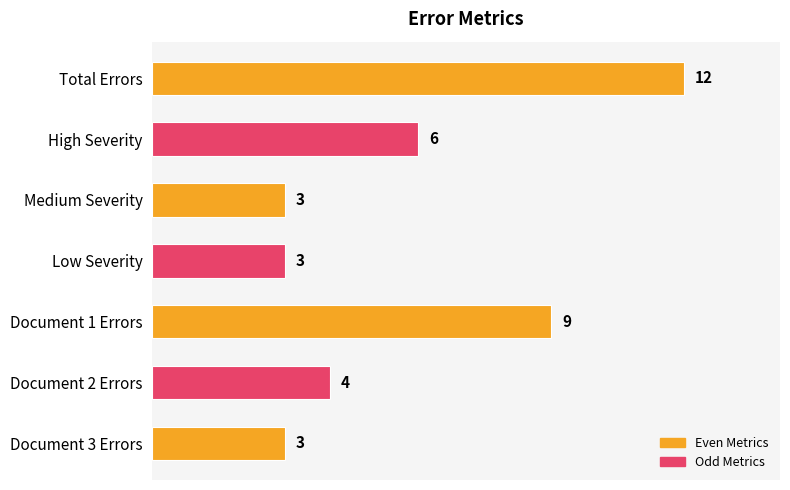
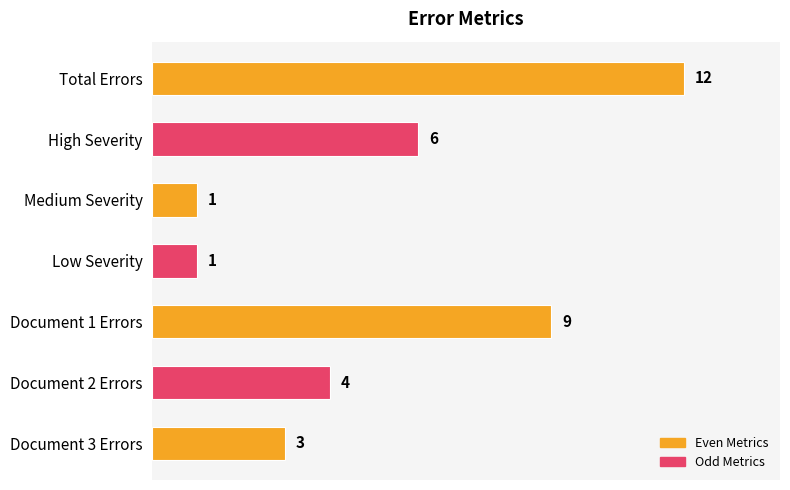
  {
    "Total Errors": 12,
    "High Severity": 6,
-   "Medium Severity": 3,
-   "Low Severity": 3,
+   "Medium Severity": 1,
+   "Low Severity": 1,
    "Document 1 Errors": 9,
    "Document 2 Errors": 4,
    "Document 3 Errors": 3
  }
